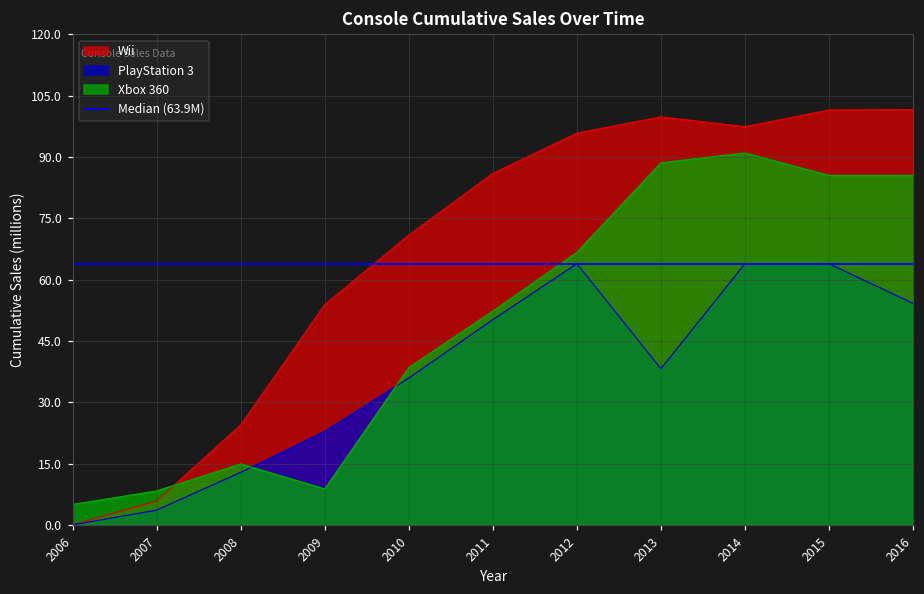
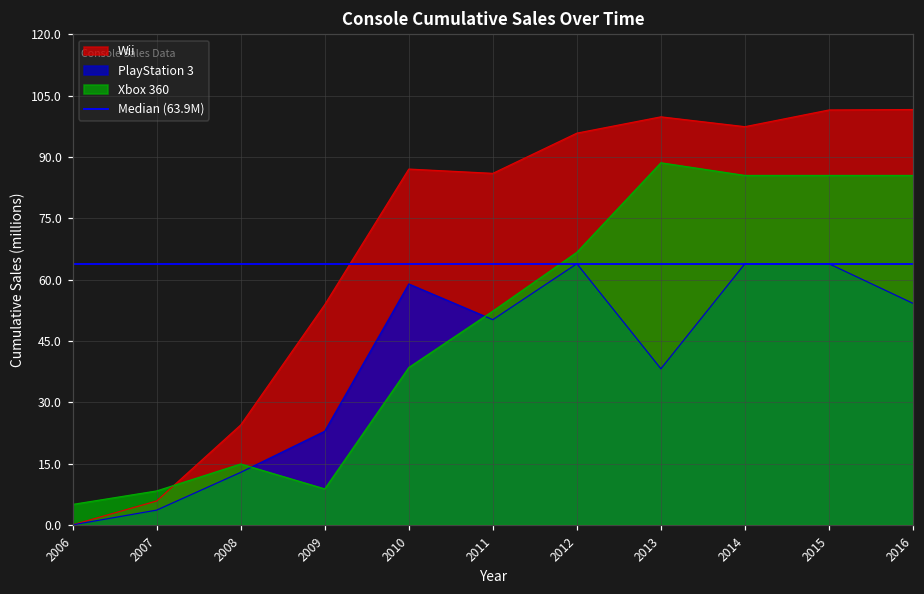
  {
    "Wii": {
      "2007": 6,
      "2008": 24,
      "2009": 54,
-     "2010": 71,
+     "2010": 87,
      "2011": 86,
      "2012": 96,
      "2013": 100,
      "2014": 97,
      "2015": 102,
      "2016": 102
    },
    "PlayStation 3": {
      "2007": 4,
      "2008": 13,
      "2009": 23,
-     "2010": 36,
+     "2010": 59,
      "2011": 50,
      "2012": 64,
      "2013": 38,
      "2014": 64,
      "2015": 64,
      "2016": 54
    },
    "Xbox 360": {
      "2006": 5,
      "2007": 8,
      "2008": 15,
      "2009": 9,
      "2010": 39,
      "2011": 52,
      "2012": 67,
      "2013": 89,
-     "2014": 91,
+     "2014": 86,
      "2015": 86,
      "2016": 86
    }
  }
